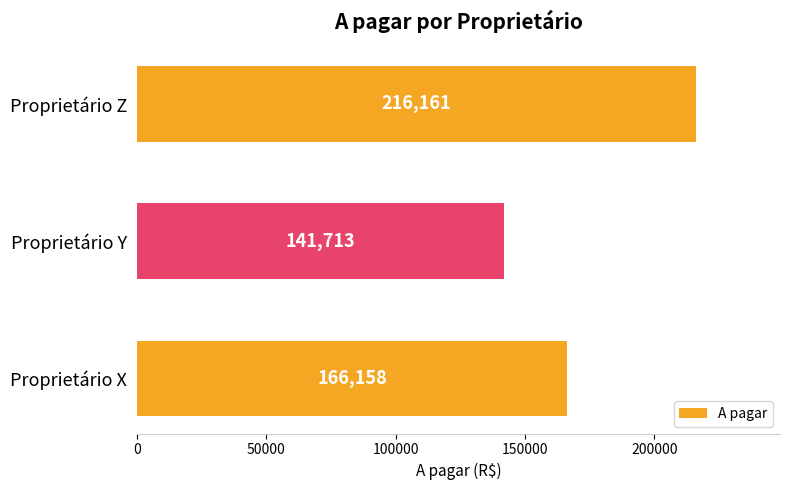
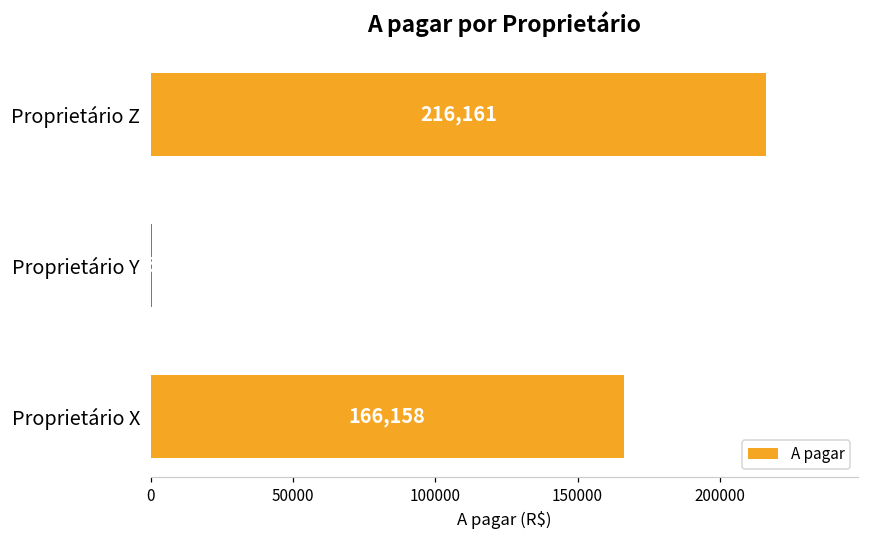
  {
-   "Proprietário Y": 142000
+   "Proprietário Y": 0
  }
